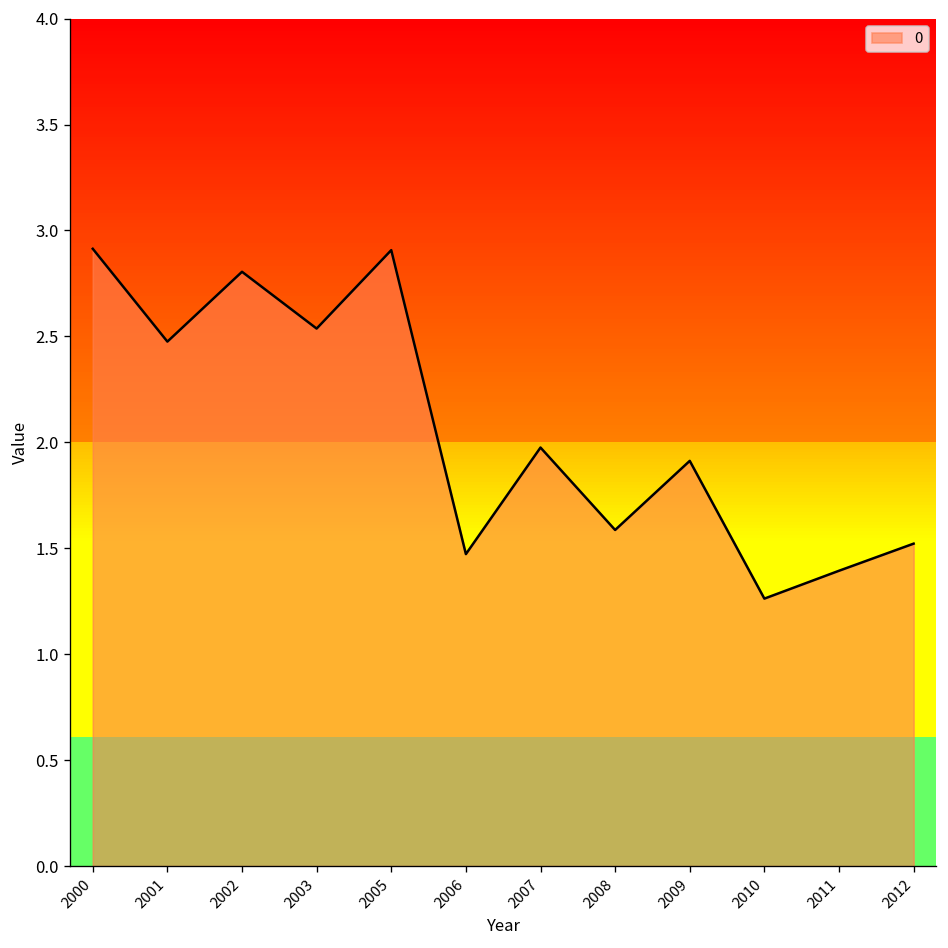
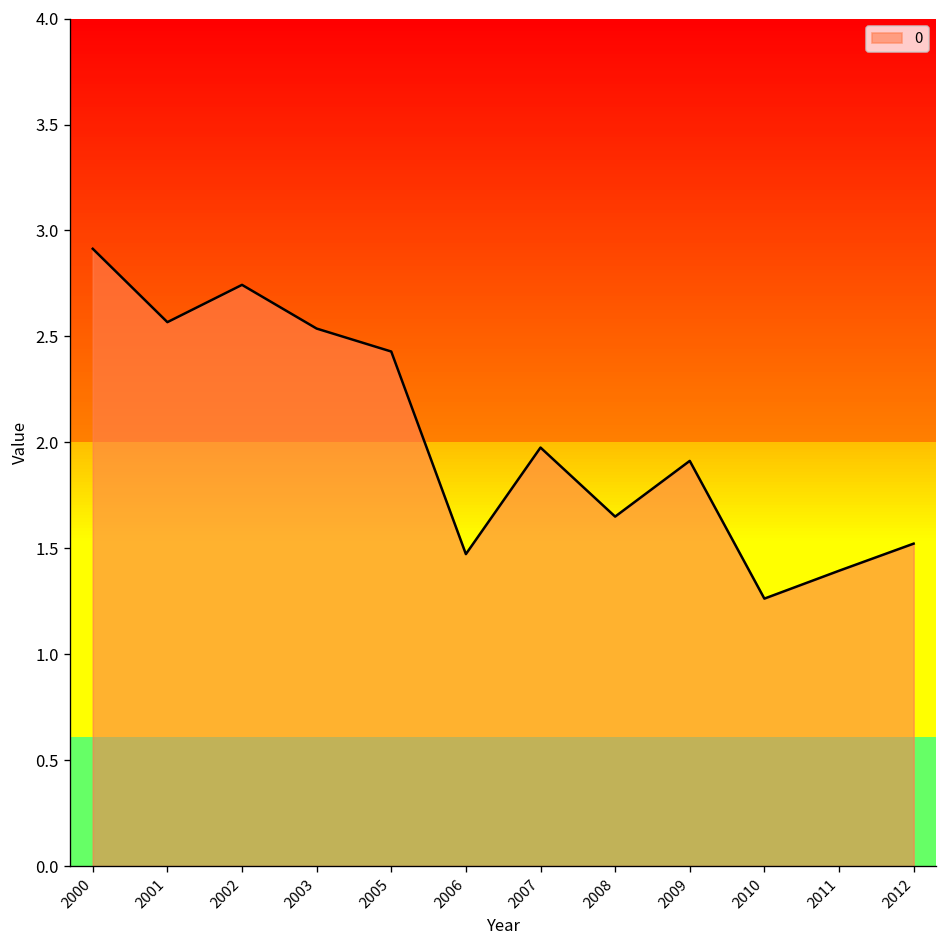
  {
    "2000": 2.91,
-   "2001": 2.48,
-   "2002": 2.81,
+   "2001": 2.57,
+   "2002": 2.74,
    "2003": 2.54,
-   "2005": 2.91,
+   "2005": 2.43,
    "2006": 1.47,
    "2007": 1.98,
-   "2008": 1.59,
+   "2008": 1.65,
    "2009": 1.91,
    "2010": 1.26,
    "2011": 1.39,
    "2012": 1.52
  }
